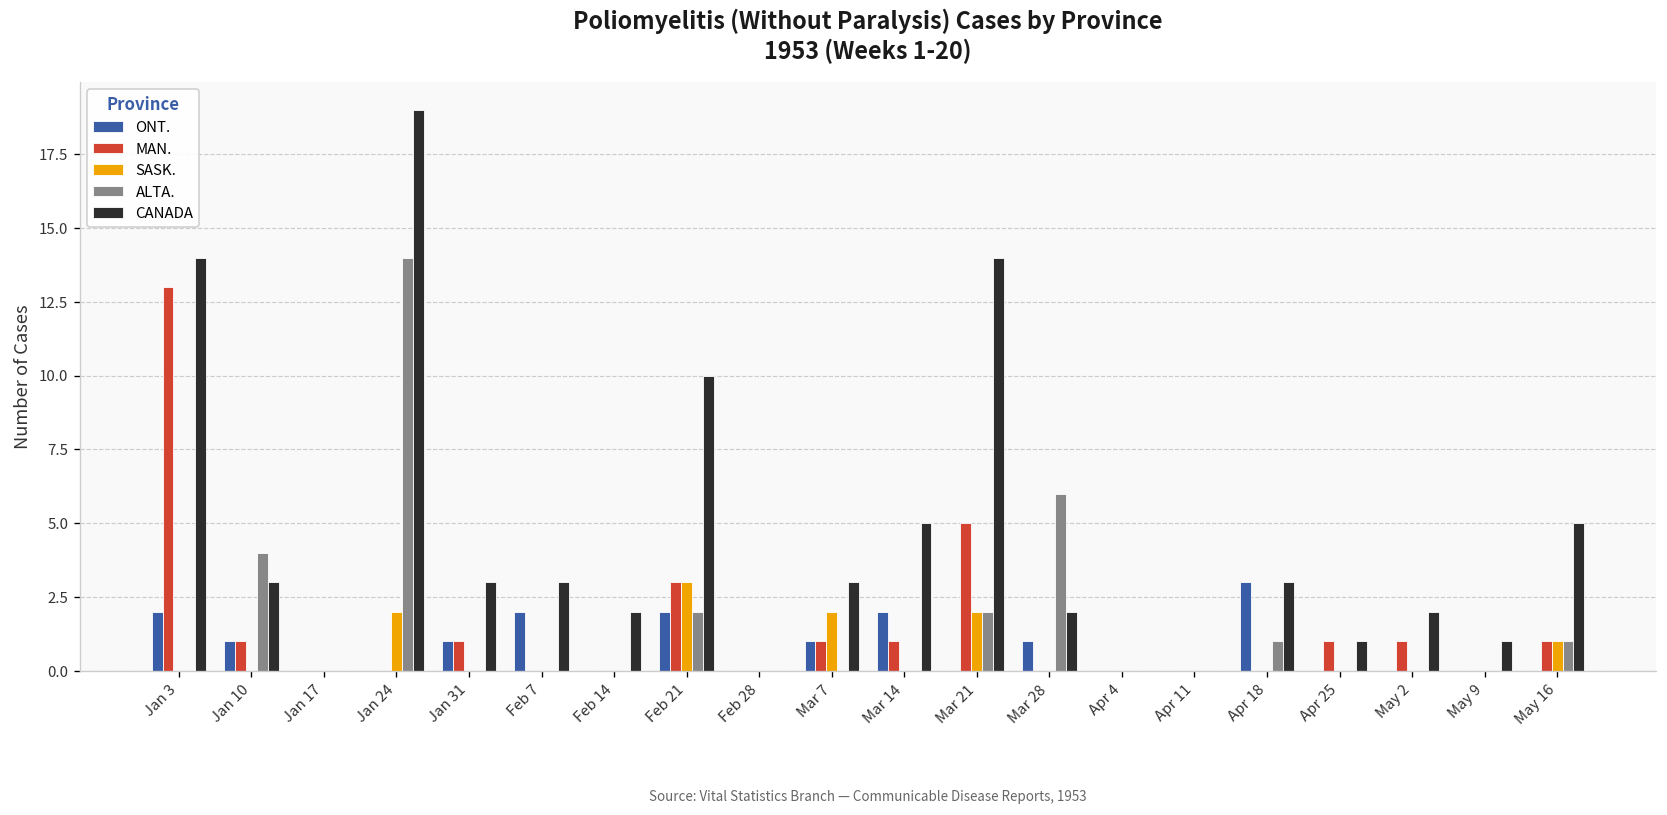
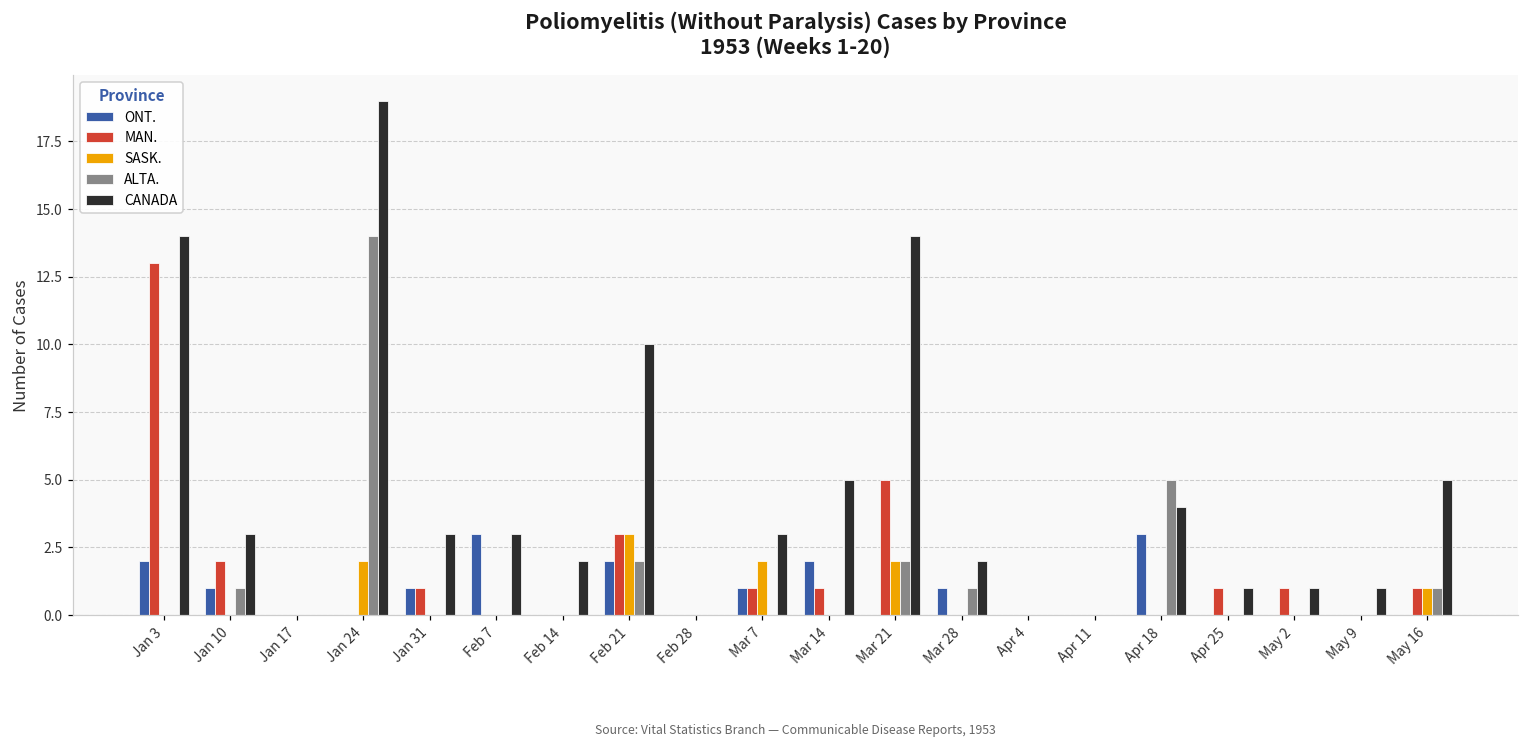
  {
    "ONT.": {
      "Jan 3": 2,
      "Jan 10": 1,
      "Jan 17": 0,
      "Jan 24": 0,
      "Jan 31": 1,
-     "Feb 7": 2,
+     "Feb 7": 3,
      "Feb 14": 0,
      "Feb 21": 2,
      "Feb 28": 0,
      "Mar 7": 1,
      "Mar 14": 2,
      "Mar 21": 0,
      "Mar 28": 1,
      "Apr 4": 0,
      "Apr 11": 0,
      "Apr 18": 3,
      "Apr 25": 0,
      "May 2": 0,
      "May 9": 0,
      "May 16": 0
    },
    "MAN.": {
      "Jan 3": 13,
-     "Jan 10": 1,
+     "Jan 10": 2,
      "Jan 17": 0,
      "Jan 24": 0,
      "Jan 31": 1,
      "Feb 7": 0,
      "Feb 14": 0,
      "Feb 21": 3,
      "Feb 28": 0,
      "Mar 7": 1,
      "Mar 14": 1,
      "Mar 21": 5,
      "Mar 28": 0,
      "Apr 4": 0,
      "Apr 11": 0,
      "Apr 18": 0,
      "Apr 25": 1,
      "May 2": 1,
      "May 9": 0,
      "May 16": 1
    },
    "SASK.": {
      "Jan 3": 0,
      "Jan 10": 0,
      "Jan 17": 0,
      "Jan 24": 2,
      "Jan 31": 0,
      "Feb 7": 0,
      "Feb 14": 0,
      "Feb 21": 3,
      "Feb 28": 0,
      "Mar 7": 2,
      "Mar 14": 0,
      "Mar 21": 2,
      "Mar 28": 0,
      "Apr 4": 0,
      "Apr 11": 0,
      "Apr 18": 0,
      "Apr 25": 0,
      "May 2": 0,
      "May 9": 0,
      "May 16": 1
    },
    "ALTA.": {
      "Jan 3": 0,
-     "Jan 10": 4,
+     "Jan 10": 1,
      "Jan 17": 0,
      "Jan 24": 14,
      "Jan 31": 0,
      "Feb 7": 0,
      "Feb 14": 0,
      "Feb 21": 2,
      "Feb 28": 0,
      "Mar 7": 0,
      "Mar 14": 0,
      "Mar 21": 2,
-     "Mar 28": 6,
+     "Mar 28": 1,
      "Apr 4": 0,
      "Apr 11": 0,
-     "Apr 18": 1,
+     "Apr 18": 5,
      "Apr 25": 0,
      "May 2": 0,
      "May 9": 0,
      "May 16": 1
    },
    "CANADA": {
      "Jan 3": 14,
      "Jan 10": 3,
      "Jan 17": 0,
      "Jan 24": 19,
      "Jan 31": 3,
      "Feb 7": 3,
      "Feb 14": 2,
      "Feb 21": 10,
      "Feb 28": 0,
      "Mar 7": 3,
      "Mar 14": 5,
      "Mar 21": 14,
      "Mar 28": 2,
      "Apr 4": 0,
      "Apr 11": 0,
-     "Apr 18": 3,
+     "Apr 18": 4,
      "Apr 25": 1,
-     "May 2": 2,
+     "May 2": 1,
      "May 9": 1,
      "May 16": 5
    }
  }
